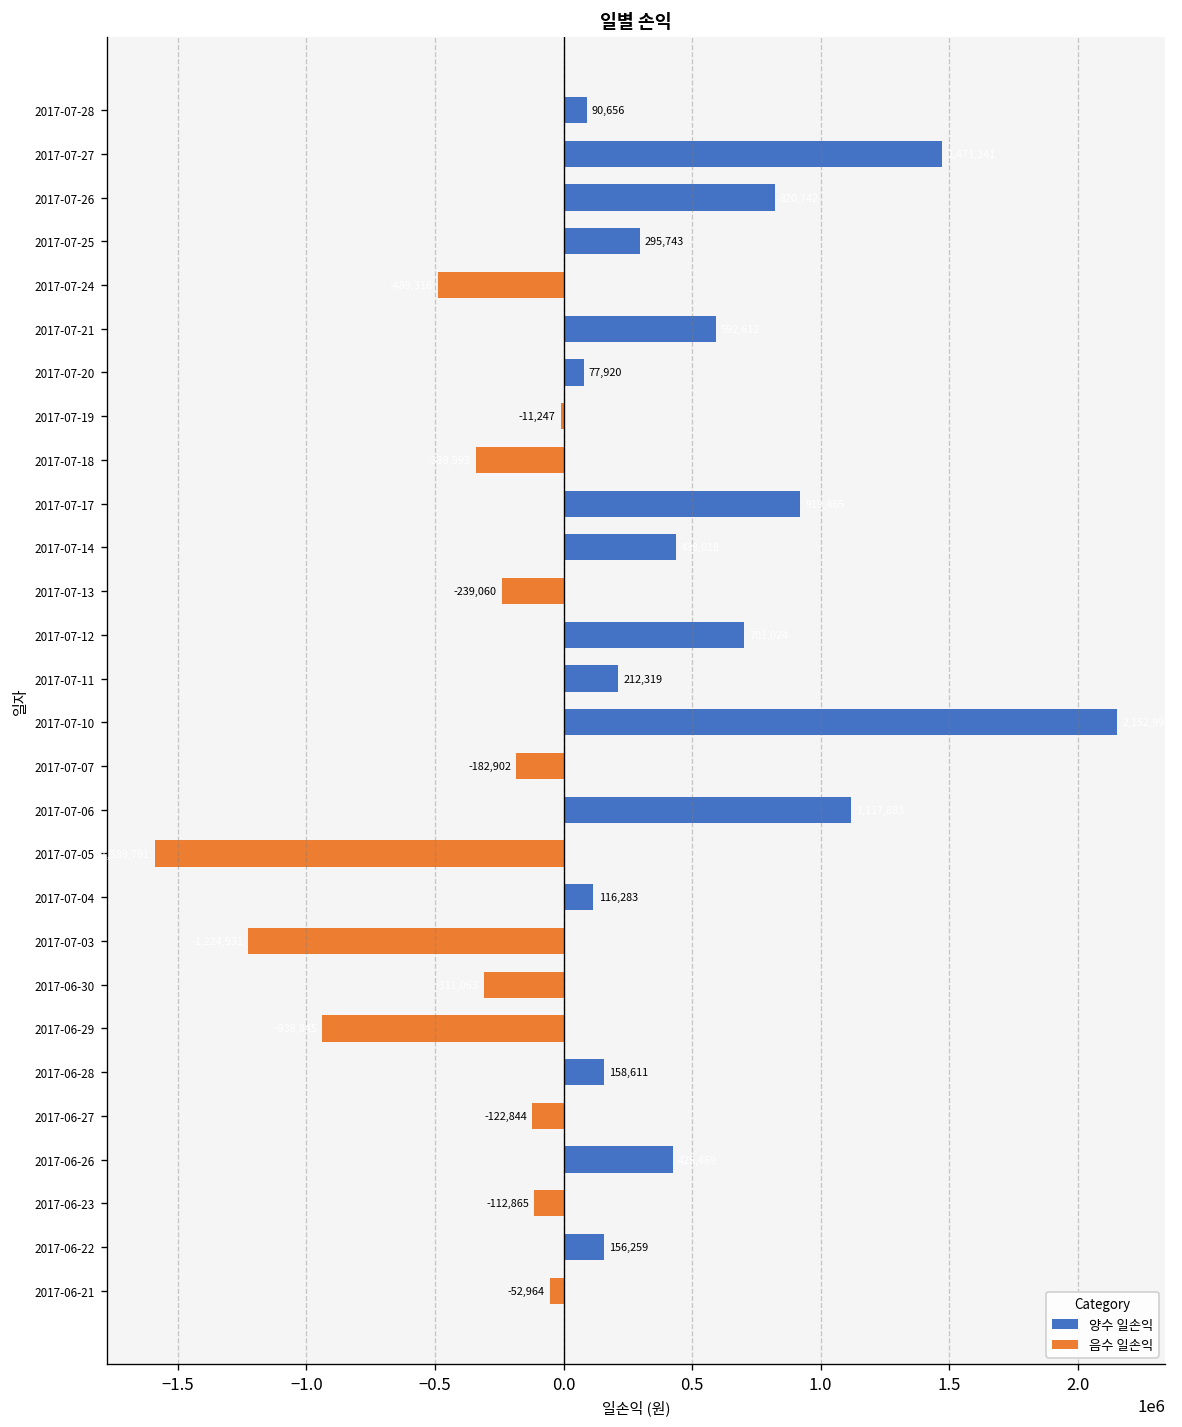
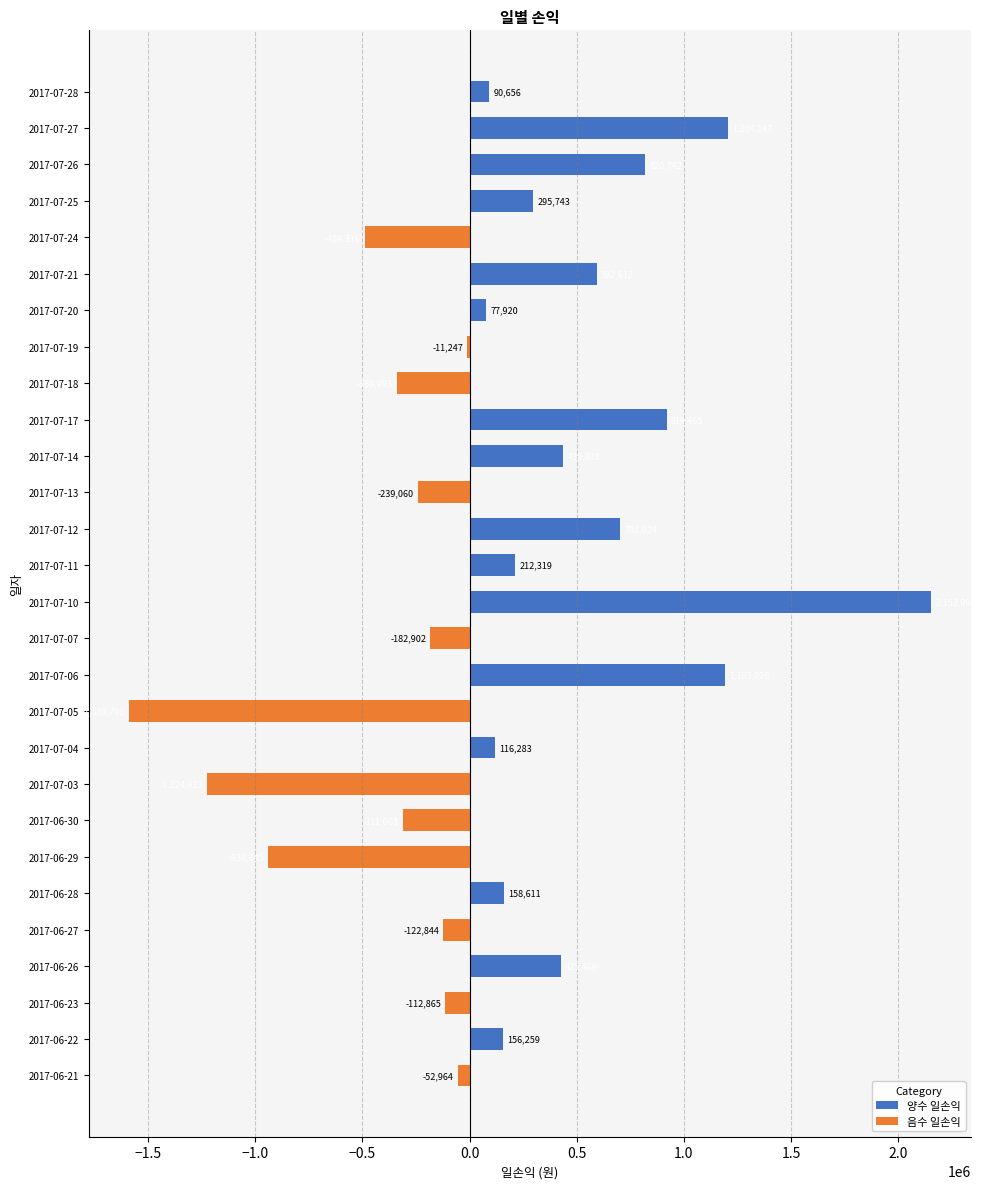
  {
    "양수 일손익": {
-     "2017-07-27": "1470000",
+     "2017-07-27": "1200000",
      "2017-07-26": "820000",
      "2017-07-24": "0",
      "2017-07-21": "590000",
      "2017-07-19": "0",
      "2017-07-18": "0",
      "2017-07-17": "920000",
      "2017-07-14": "440000",
      "2017-07-13": "0",
      "2017-07-12": "700000",
      "2017-07-10": "2150000",
      "2017-07-07": "0",
-     "2017-07-06": "1120000",
+     "2017-07-06": "1190000",
      "2017-07-05": "0",
      "2017-07-03": "0",
      "2017-06-30": "0",
      "2017-06-29": "0",
      "2017-06-27": "0",
      "2017-06-26": "430000",
      "2017-06-23": "0",
      "2017-06-21": "0"
    },
    "음수 일손익": {
      "2017-07-19": "-11,247",
      "2017-07-13": "-239,060",
      "2017-07-07": "-182,902",
      "2017-06-27": "-122,844",
      "2017-06-23": "-112,865",
      "2017-06-21": "-52,964"
    }
  }
